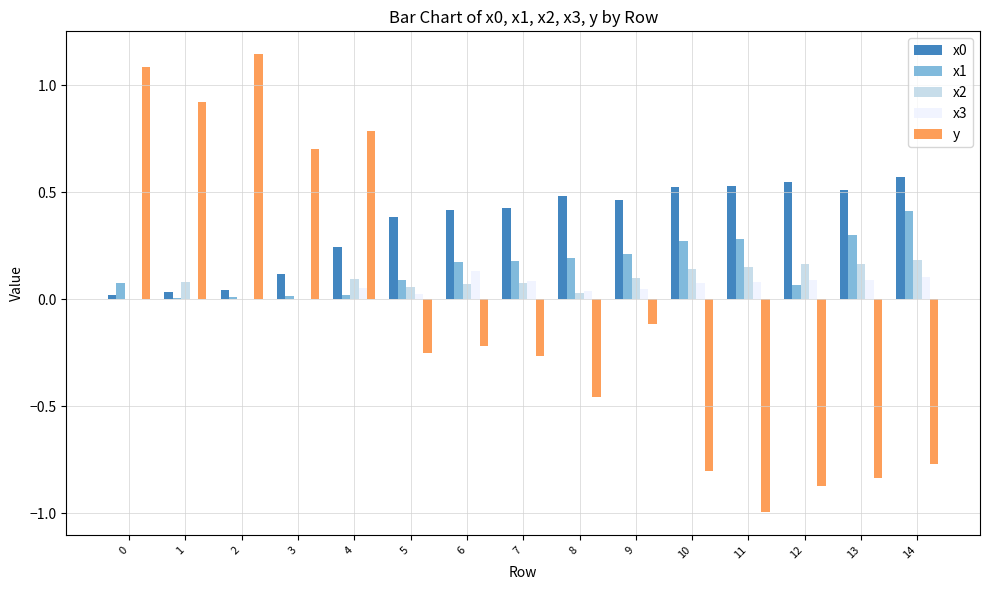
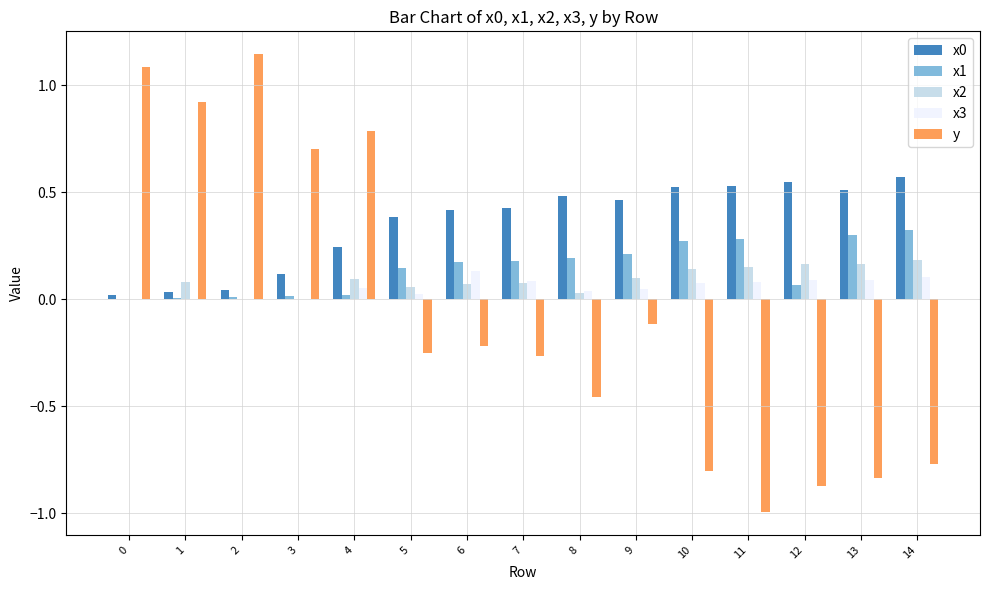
  {
    "x0": {
      "0": 0.02,
      "1": 0.03,
      "2": 0.04,
      "3": 0.12,
      "4": 0.24,
      "5": 0.38,
      "6": 0.41,
      "7": 0.42,
      "8": 0.48,
      "9": 0.46,
      "10": 0.52,
      "11": 0.53,
      "12": 0.54,
      "13": 0.51,
      "14": 0.57
    },
    "x1": {
-     "0": 0.08,
+     "0": 0.00,
      "3": 0.01,
      "4": 0.02,
-     "5": 0.09,
+     "5": 0.15,
      "6": 0.17,
      "7": 0.18,
      "8": 0.19,
      "9": 0.21,
      "10": 0.27,
      "11": 0.28,
      "12": 0.07,
      "13": 0.30,
-     "14": 0.41
+     "14": 0.32
    },
    "x2": {
      "1": 0.08,
      "4": 0.10,
      "5": 0.06,
      "6": 0.07,
      "7": 0.08,
      "8": 0.03,
      "9": 0.10,
      "10": 0.14,
      "11": 0.15,
      "12": 0.16,
      "13": 0.17,
      "14": 0.18
    },
    "x3": {
      "4": 0.05,
      "5": 0.02,
      "6": 0.13,
      "7": 0.08,
      "8": 0.04,
      "9": 0.05,
      "10": 0.07,
      "11": 0.08,
      "12": 0.09,
      "13": 0.09,
      "14": 0.10
    },
    "y": {
      "0": 1.08,
      "1": 0.92,
      "2": 1.14,
      "3": 0.70,
      "4": 0.78,
      "5": -0.25,
      "6": -0.22,
      "7": -0.27,
      "8": -0.46,
      "9": -0.12,
      "10": -0.80,
      "11": -0.99,
      "12": -0.87,
      "13": -0.83,
      "14": -0.77
    }
  }
